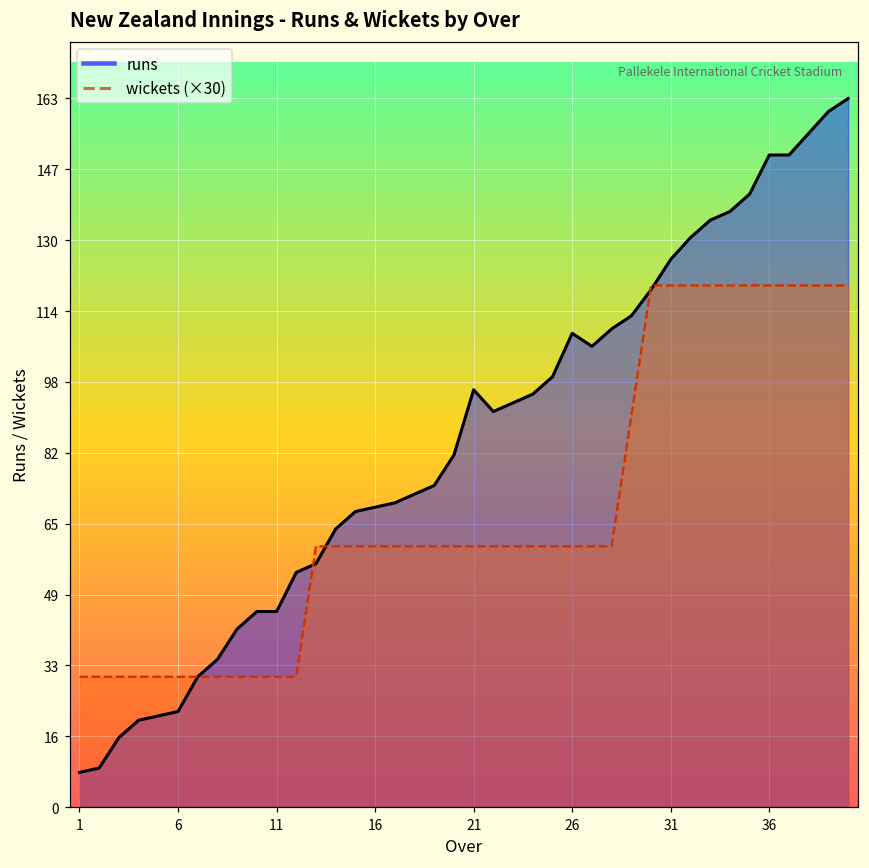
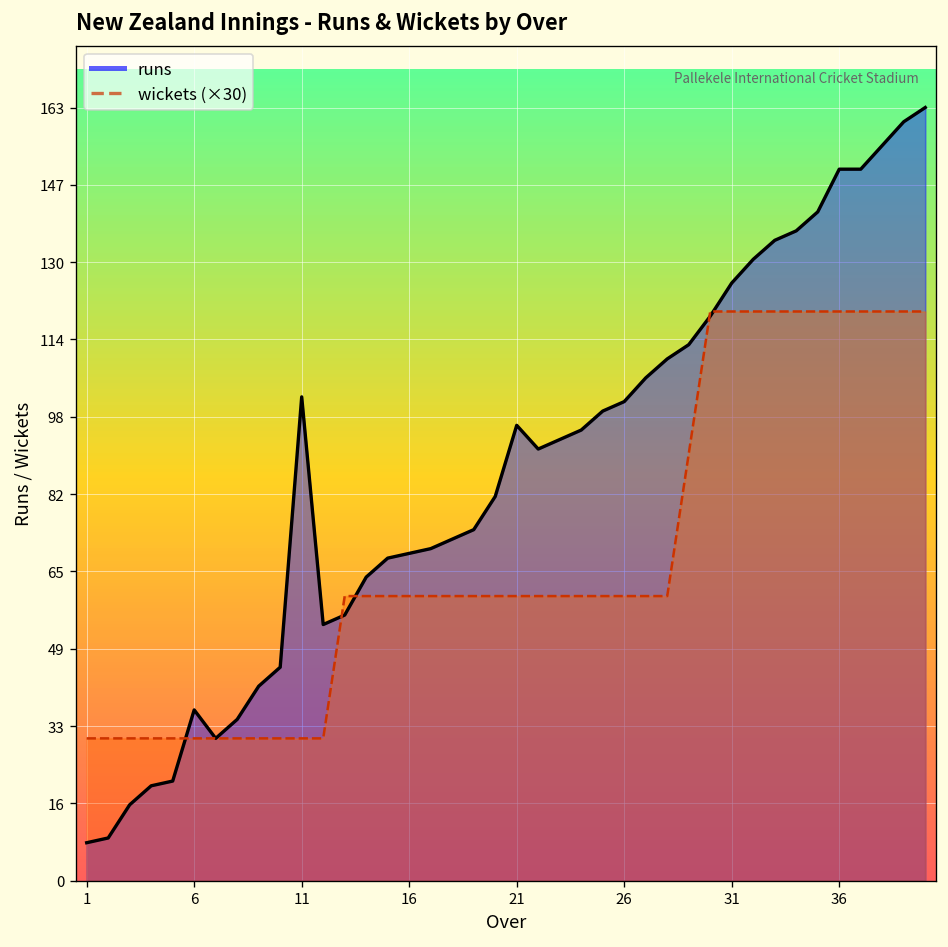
  {
    "runs": {
      "1": 8,
-     "6": 22,
-     "11": 45,
+     "6": 36,
+     "11": 102,
      "16": 69,
      "21": 96,
-     "26": 109,
+     "26": 101,
      "31": 126,
      "36": 150
    }
  }
